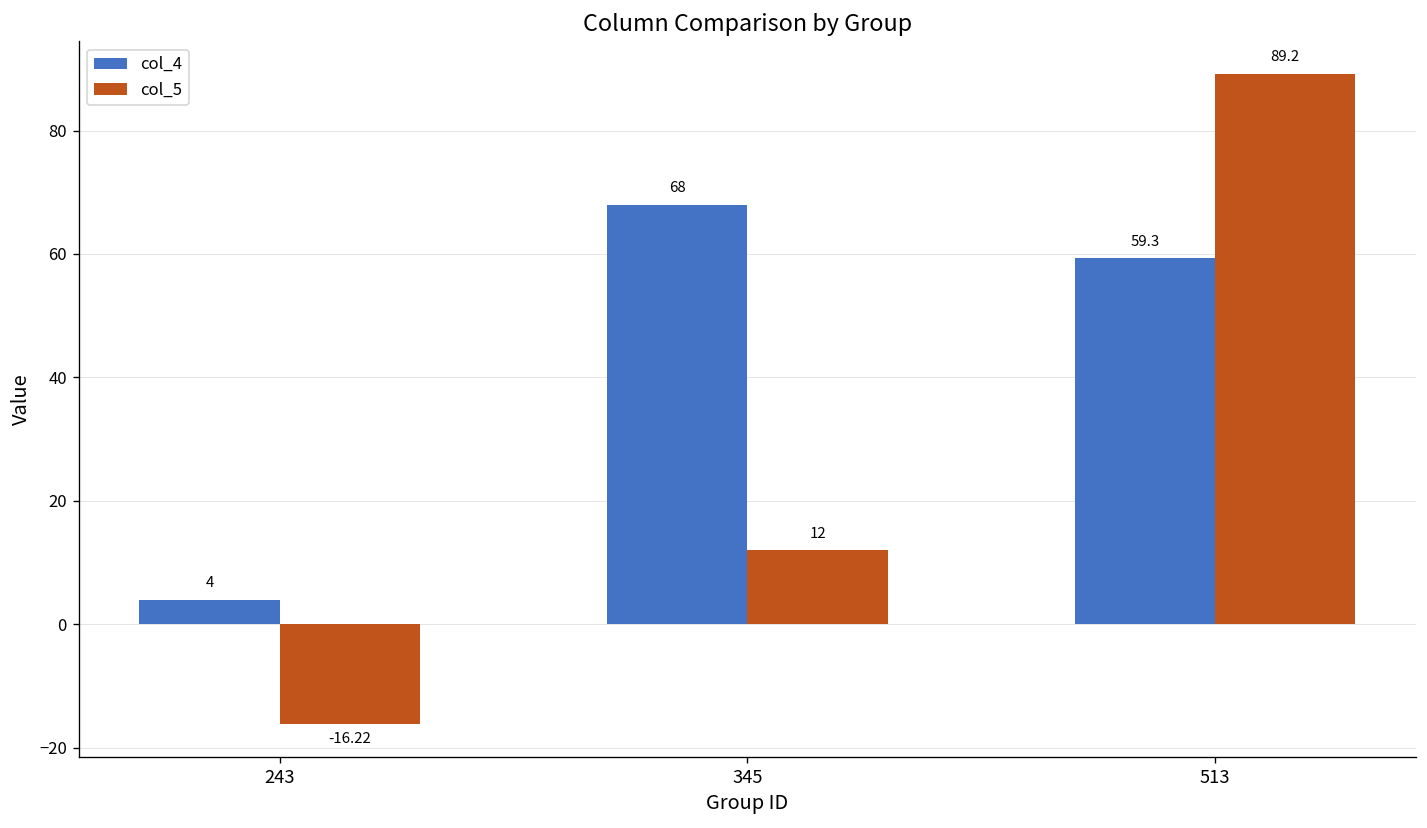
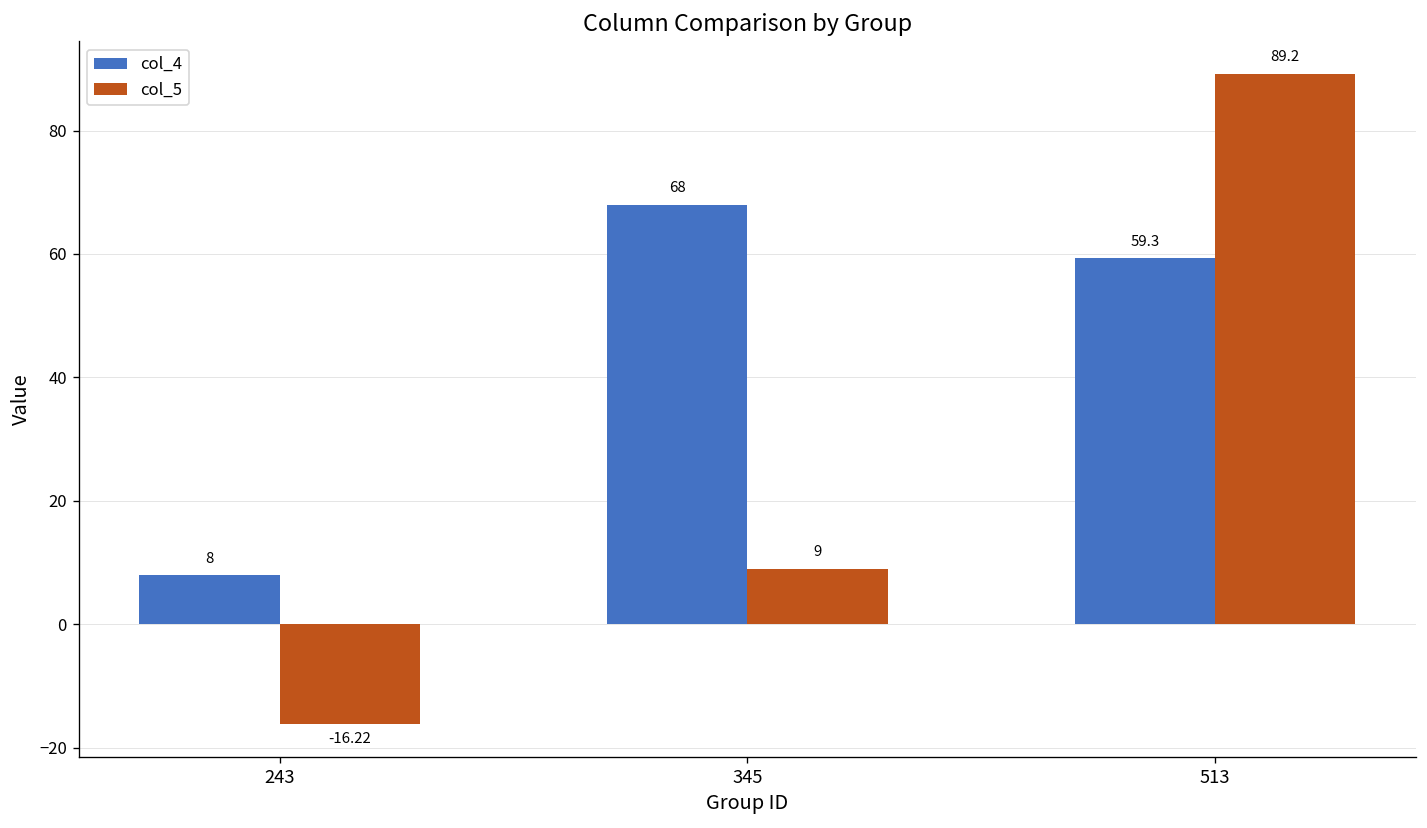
  {
    "col_4": {
-     "243": 4,
+     "243": 8,
      "345": 68,
      "513": 59.3
    },
    "col_5": {
      "243": -16.22,
-     "345": 12,
+     "345": 9,
      "513": 89.2
    }
  }
